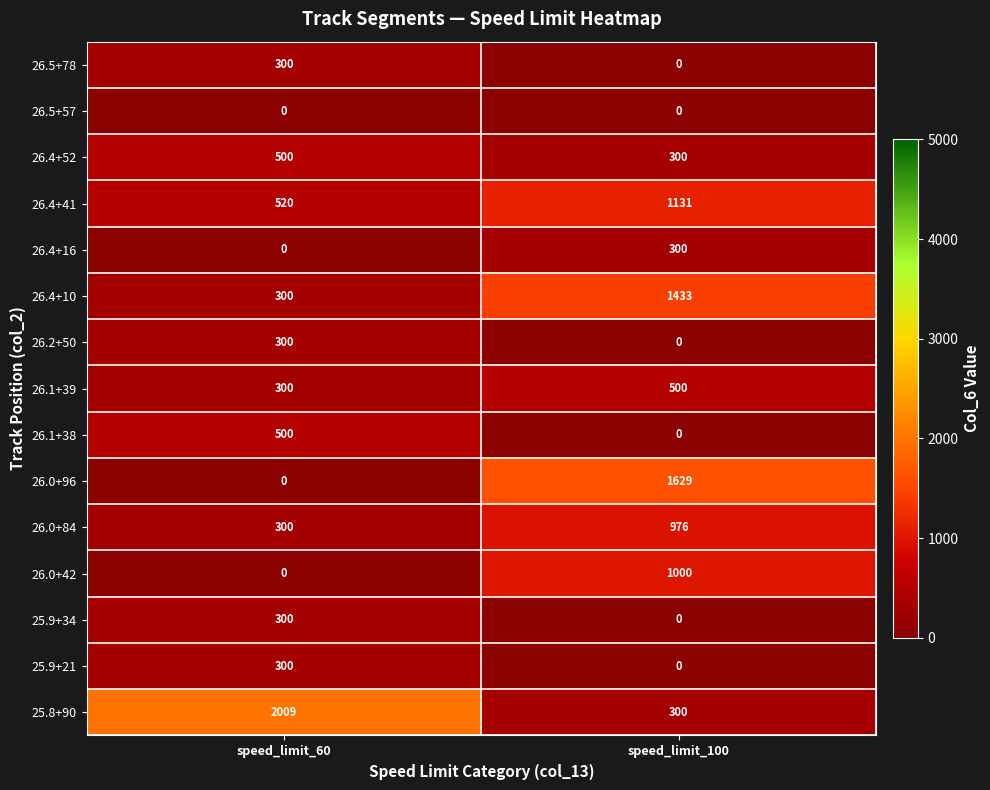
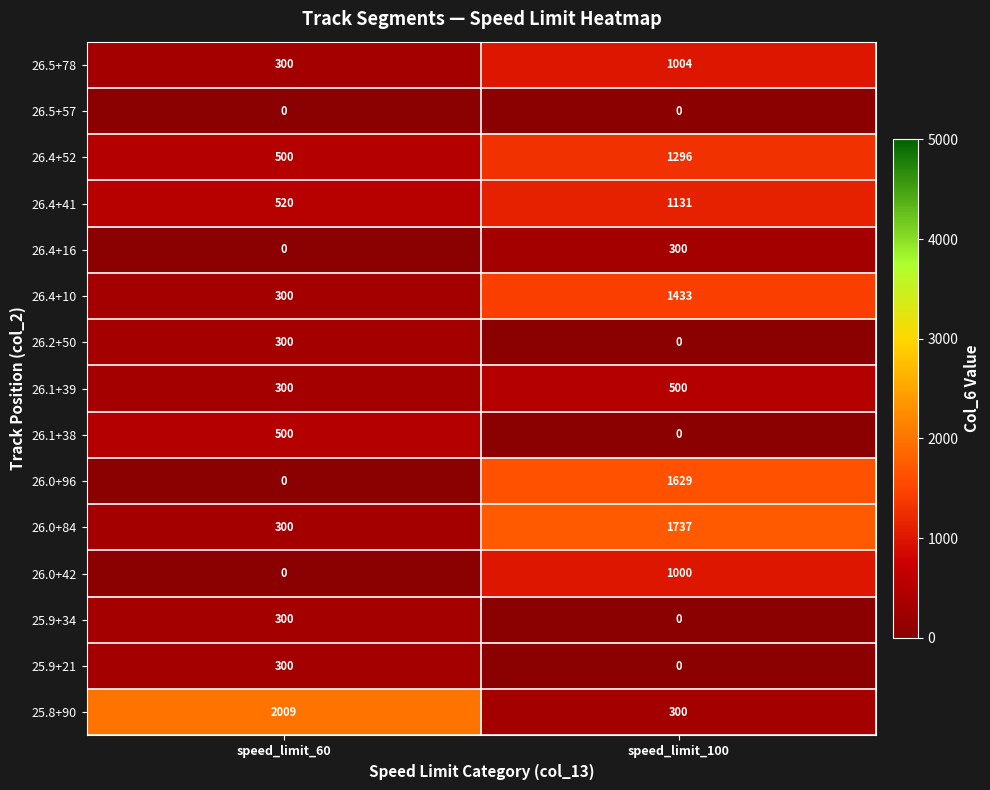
  {
    "26.5+78": {
      "speed_limit_60": 300,
-     "speed_limit_100": 0
+     "speed_limit_100": 1004
    },
    "26.5+57": {
      "speed_limit_60": 0,
      "speed_limit_100": 0
    },
    "26.4+52": {
      "speed_limit_60": 500,
-     "speed_limit_100": 300
+     "speed_limit_100": 1296
    },
    "26.4+41": {
      "speed_limit_60": 520,
      "speed_limit_100": 1131
    },
    "26.4+16": {
      "speed_limit_60": 0,
      "speed_limit_100": 300
    },
    "26.4+10": {
      "speed_limit_60": 300,
      "speed_limit_100": 1433
    },
    "26.2+50": {
      "speed_limit_60": 300,
      "speed_limit_100": 0
    },
    "26.1+39": {
      "speed_limit_60": 300,
      "speed_limit_100": 500
    },
    "26.1+38": {
      "speed_limit_60": 500,
      "speed_limit_100": 0
    },
    "26.0+96": {
      "speed_limit_60": 0,
      "speed_limit_100": 1629
    },
    "26.0+84": {
      "speed_limit_60": 300,
-     "speed_limit_100": 976
+     "speed_limit_100": 1737
    },
    "26.0+42": {
      "speed_limit_60": 0,
      "speed_limit_100": 1000
    },
    "25.9+34": {
      "speed_limit_60": 300,
      "speed_limit_100": 0
    },
    "25.9+21": {
      "speed_limit_60": 300,
      "speed_limit_100": 0
    },
    "25.8+90": {
      "speed_limit_60": 2009,
      "speed_limit_100": 300
    }
  }
